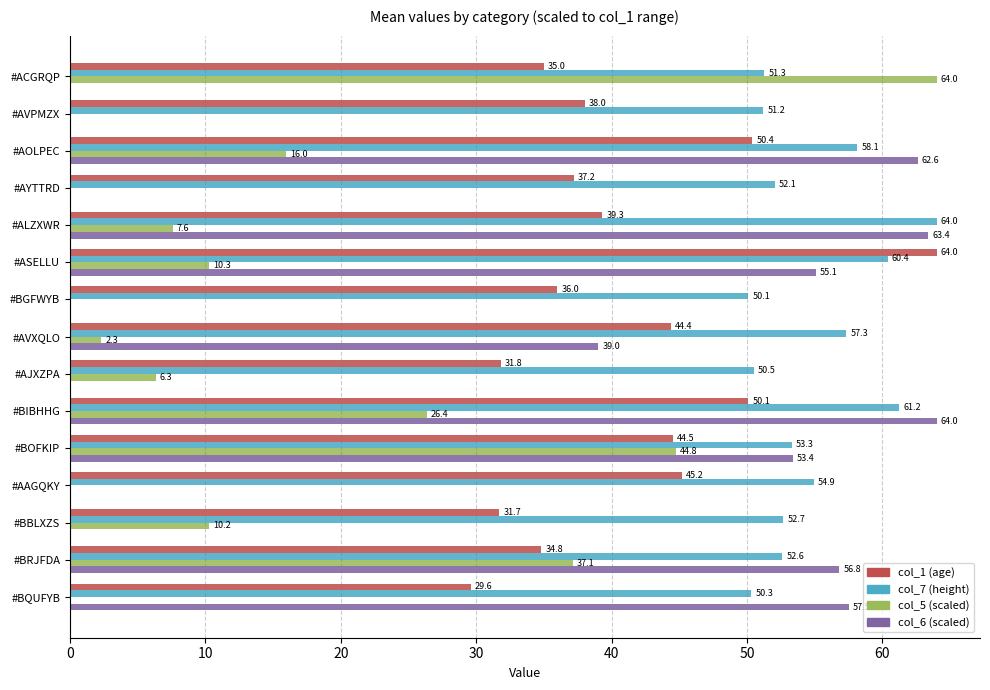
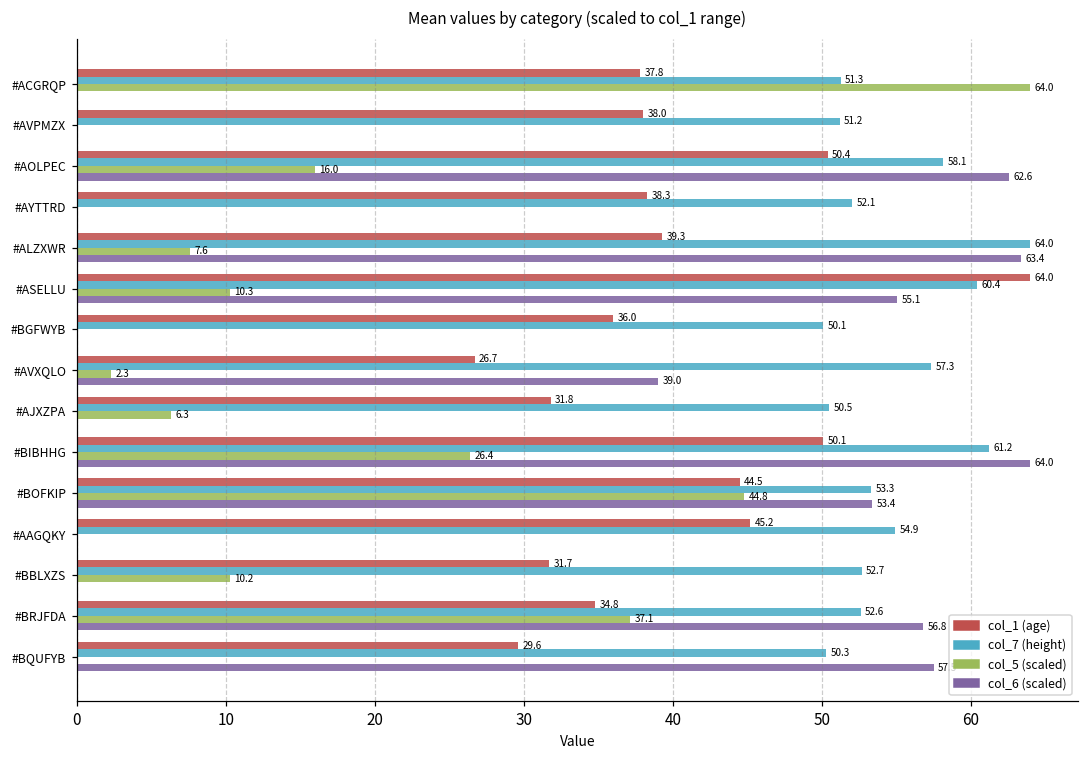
  {
    "col_1 (age)": {
-     "#ACGRQP": 35.0,
+     "#ACGRQP": 37.8,
      "#AVPMZX": 38.0,
      "#AOLPEC": 50.4,
-     "#AYTTRD": 37.2,
+     "#AYTTRD": 38.3,
      "#ALZXWR": 39.3,
      "#ASELLU": 64.0,
      "#BGFWYB": 36.0,
-     "#AVXQLO": 44.4,
+     "#AVXQLO": 26.7,
      "#AJXZPA": 31.8,
      "#BIBHHG": 50.1,
      "#BOFKIP": 44.5,
      "#AAGQKY": 45.2,
      "#BBLXZS": 31.7,
      "#BRJFDA": 34.8,
      "#BQUFYB": 29.6
    },
    "col_7 (height)": {
      "#ACGRQP": 51.3,
      "#AVPMZX": 51.2,
      "#AOLPEC": 58.1,
      "#AYTTRD": 52.1,
      "#ALZXWR": 64.0,
      "#ASELLU": 60.4,
      "#BGFWYB": 50.1,
      "#AVXQLO": 57.3,
      "#AJXZPA": 50.5,
      "#BIBHHG": 61.2,
      "#BOFKIP": 53.3,
      "#AAGQKY": 54.9,
      "#BBLXZS": 52.7,
      "#BRJFDA": 52.6,
      "#BQUFYB": 50.3
    },
    "col_5 (scaled)": {
      "#ACGRQP": 64.0,
      "#AOLPEC": 16.0,
      "#ALZXWR": 7.6,
      "#ASELLU": 10.3,
      "#AVXQLO": 2.3,
      "#AJXZPA": 6.3,
      "#BIBHHG": 26.4,
      "#BOFKIP": 44.8,
      "#BBLXZS": 10.2,
      "#BRJFDA": 37.1
    },
    "col_6 (scaled)": {
      "#AOLPEC": 62.6,
      "#ALZXWR": 63.4,
      "#ASELLU": 55.1,
      "#AVXQLO": 39.0,
      "#BIBHHG": 64.0,
      "#BOFKIP": 53.4,
      "#BRJFDA": 56.8
    }
  }
